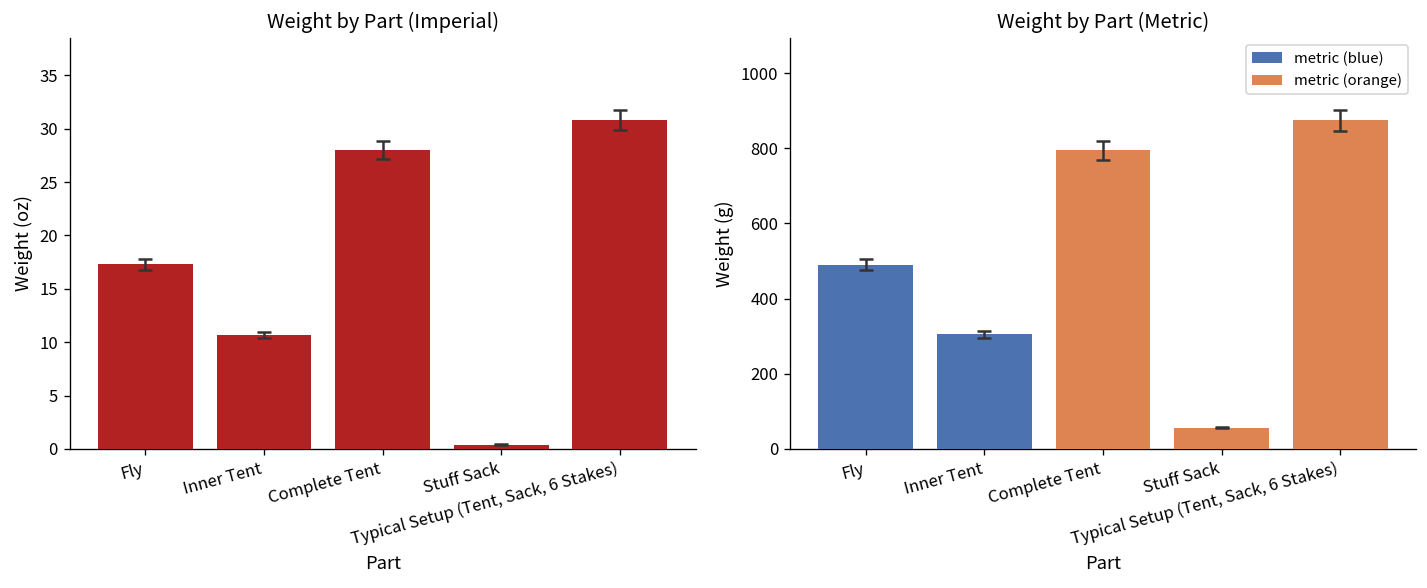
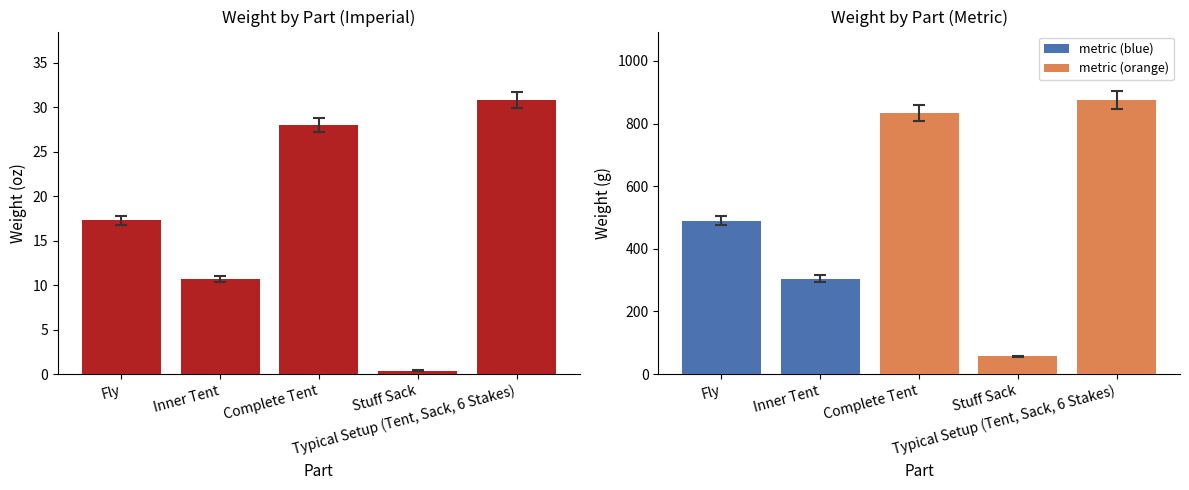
  {
    "Weight by Part (Metric)": {
      "metric (orange)": {
-       "Complete Tent": 800,
+       "Complete Tent": 830,
        "Stuff Sack": 60,
        "Typical Setup (Tent, Sack, 6 Stakes)": 880
      }
    }
  }
